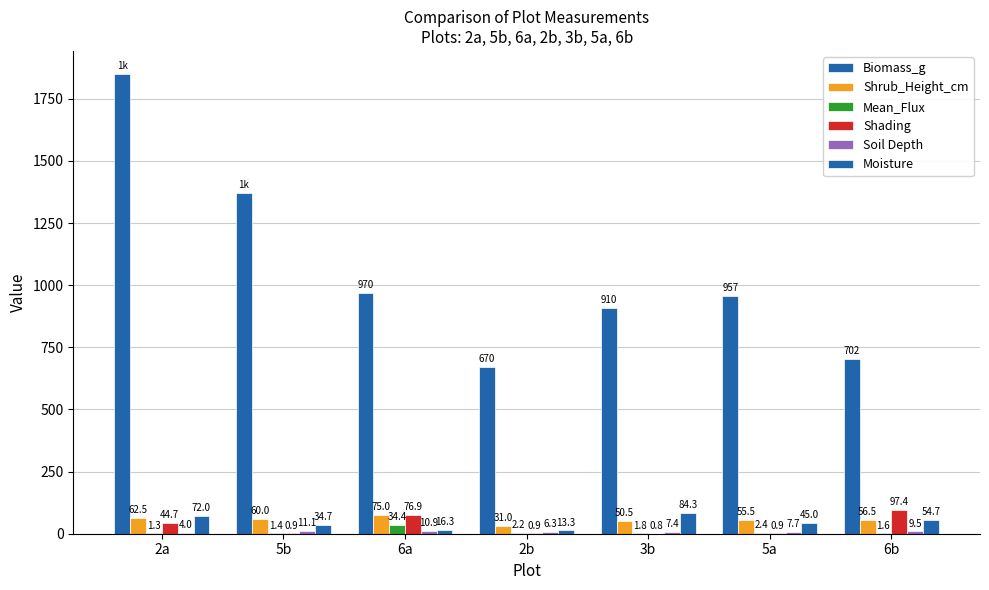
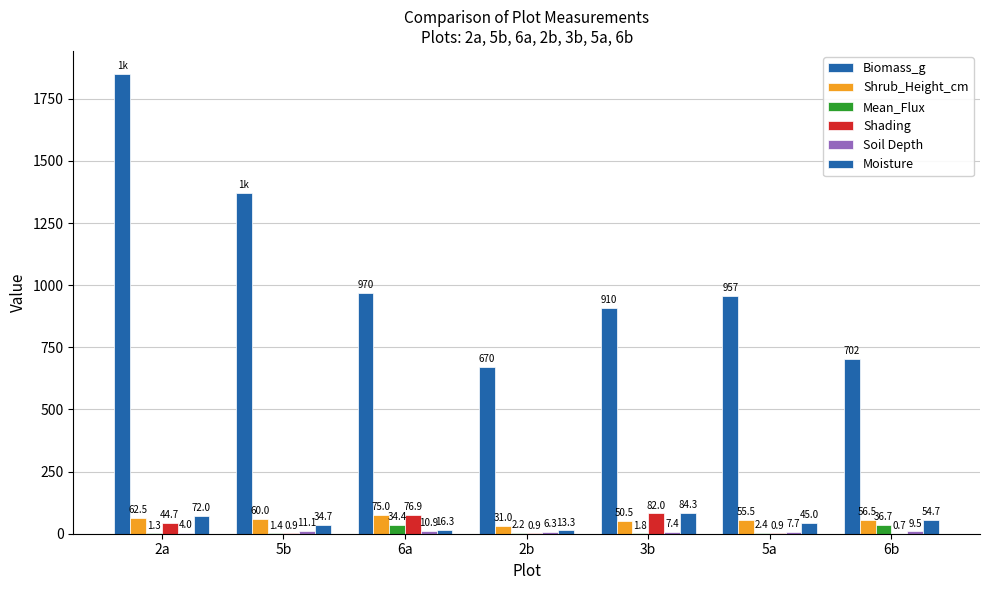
  {
    "Shrub_Height_cm": {
      "2a": 62.5,
      "5b": 60.0,
      "6a": 75.0,
      "2b": 31.0,
      "3b": 50.5,
      "5a": 55.5,
      "6b": 56.5
    },
    "Mean_Flux": {
      "2a": 1.3,
      "5b": 1.4,
      "6a": 34.4,
      "2b": 2.2,
      "3b": 1.8,
      "5a": 2.4,
-     "6b": 1.6
+     "6b": 36.7
    },
    "Shading": {
      "2a": 44.7,
      "5b": 0.9,
      "6a": 76.9,
      "2b": 0.9,
-     "3b": 0.8,
+     "3b": 82.0,
      "5a": 0.9,
-     "6b": 97.4
+     "6b": 0.7
    },
    "Soil Depth": {
      "2a": 4.0,
      "5b": 11.1,
      "2b": 6.3,
      "3b": 7.4,
      "5a": 7.7,
      "6b": 9.5
    }
  }
